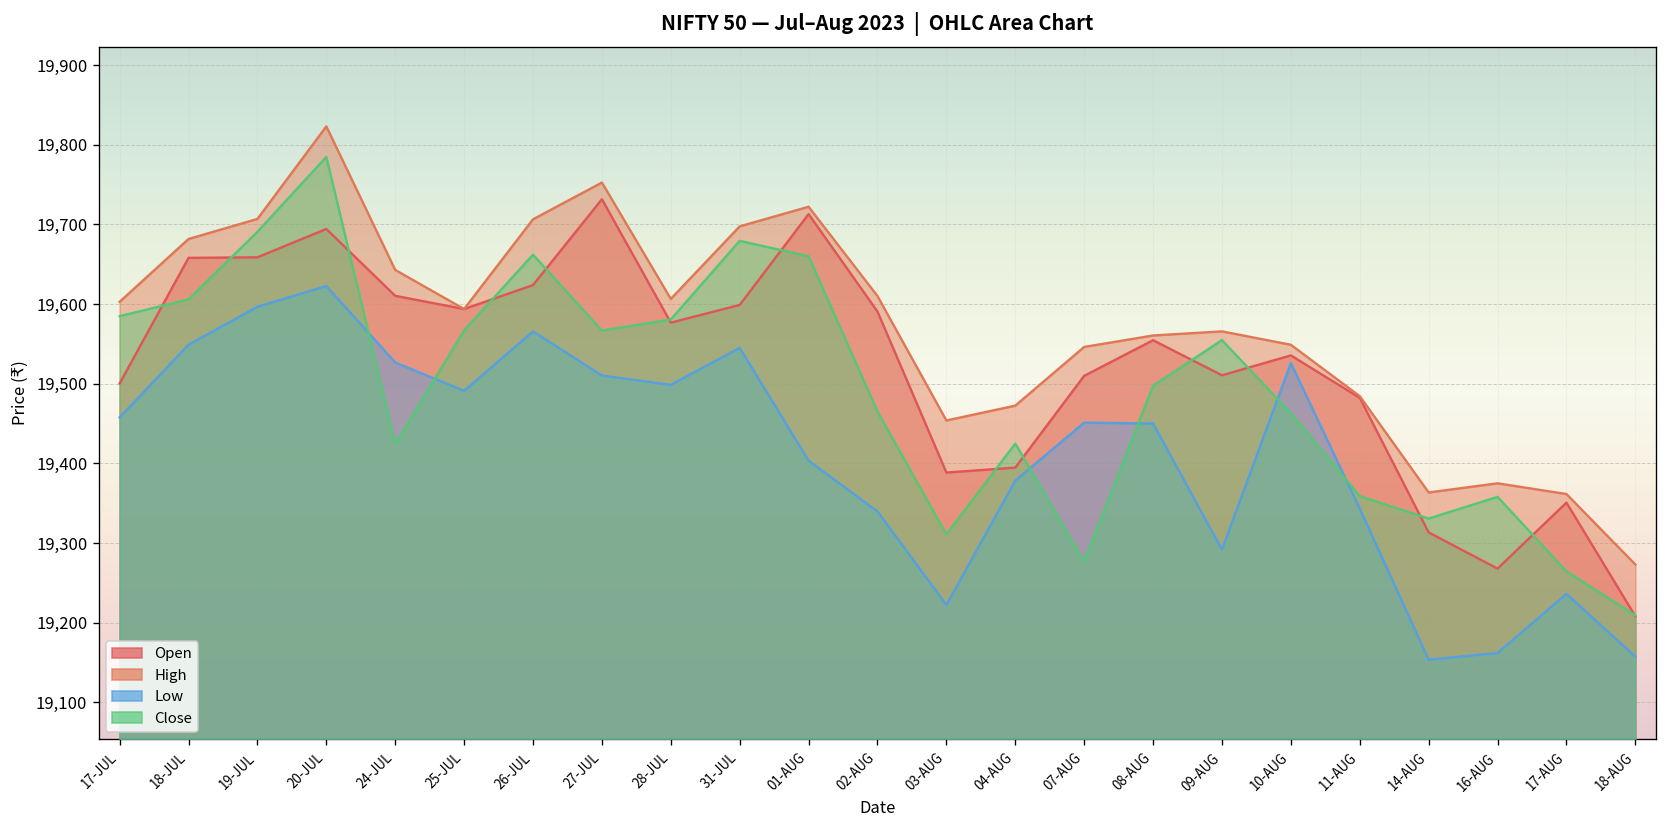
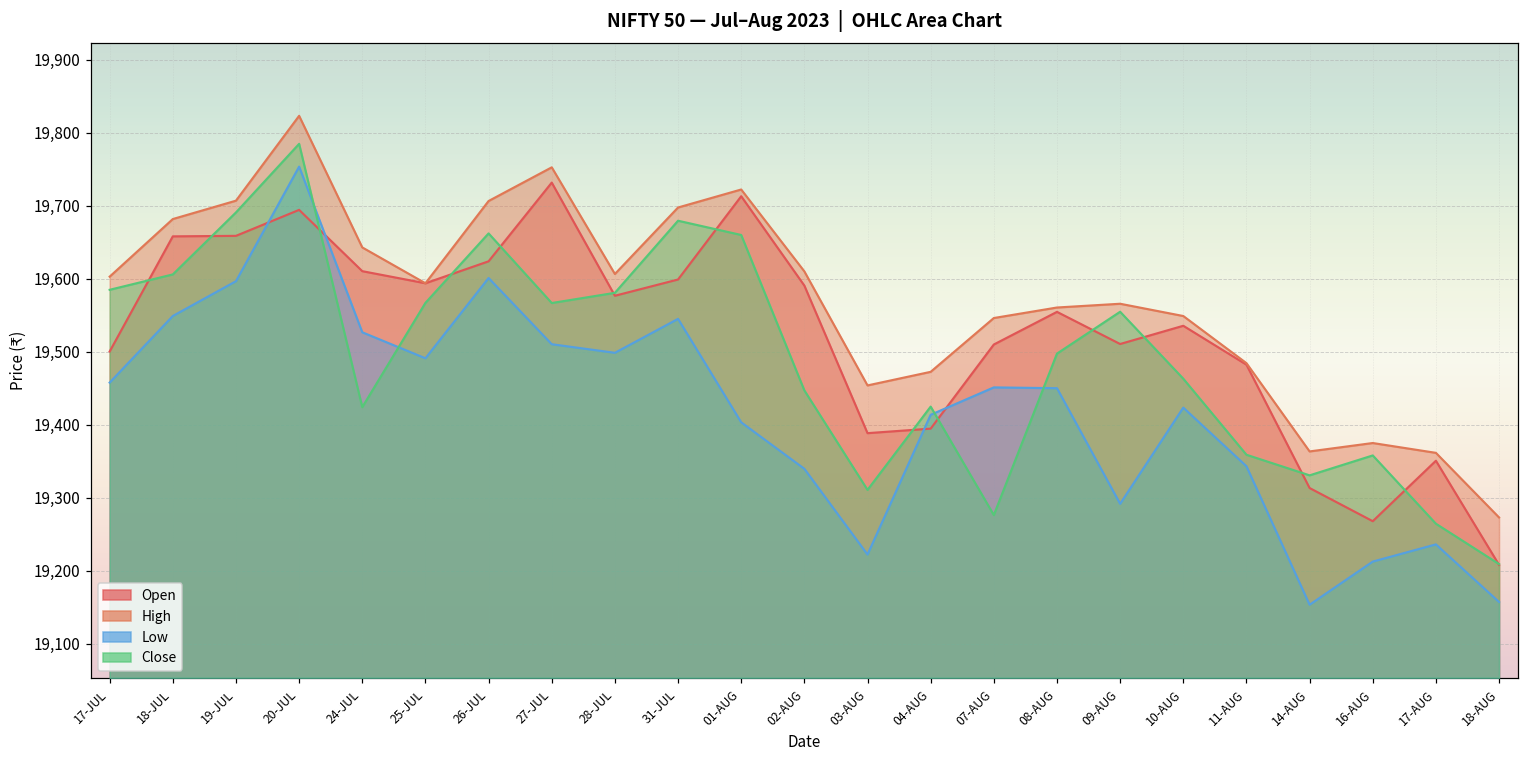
  {
    "Low": {
      "17-JUL": "19,460",
      "18-JUL": "19,550",
      "19-JUL": "19,600",
-     "20-JUL": "19,620",
+     "20-JUL": "19,750",
      "24-JUL": "19,530",
      "25-JUL": "19,490",
-     "26-JUL": "19,570",
+     "26-JUL": "19,600",
      "27-JUL": "19,510",
      "28-JUL": "19,500",
      "31-JUL": "19,550",
      "01-AUG": "19,400",
      "02-AUG": "19,340",
      "03-AUG": "19,220",
-     "04-AUG": "19,380",
+     "04-AUG": "19,410",
      "07-AUG": "19,450",
      "08-AUG": "19,450",
      "09-AUG": "19,290",
-     "10-AUG": "19,530",
+     "10-AUG": "19,420",
      "11-AUG": "19,340",
      "14-AUG": "19,150",
-     "16-AUG": "19,160",
+     "16-AUG": "19,210",
      "17-AUG": "19,240",
      "18-AUG": "19,160"
    },
    "Close": {
      "17-JUL": "19,580",
      "18-JUL": "19,610",
      "19-JUL": "19,690",
      "20-JUL": "19,780",
      "24-JUL": "19,420",
      "25-JUL": "19,570",
      "26-JUL": "19,660",
      "27-JUL": "19,570",
      "28-JUL": "19,580",
      "31-JUL": "19,680",
      "01-AUG": "19,660",
-     "02-AUG": "19,470",
+     "02-AUG": "19,450",
      "03-AUG": "19,310",
      "04-AUG": "19,420",
      "07-AUG": "19,280",
      "08-AUG": "19,500",
      "09-AUG": "19,550",
      "10-AUG": "19,460",
      "11-AUG": "19,360",
      "14-AUG": "19,330",
      "16-AUG": "19,360",
      "17-AUG": "19,260"
    }
  }
